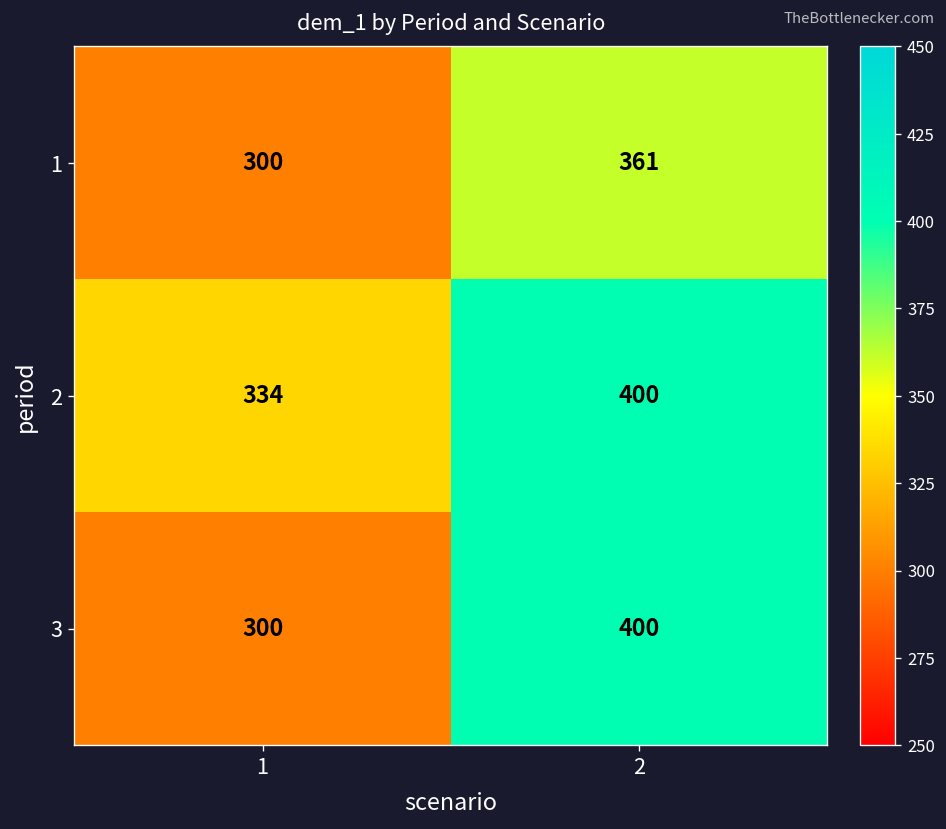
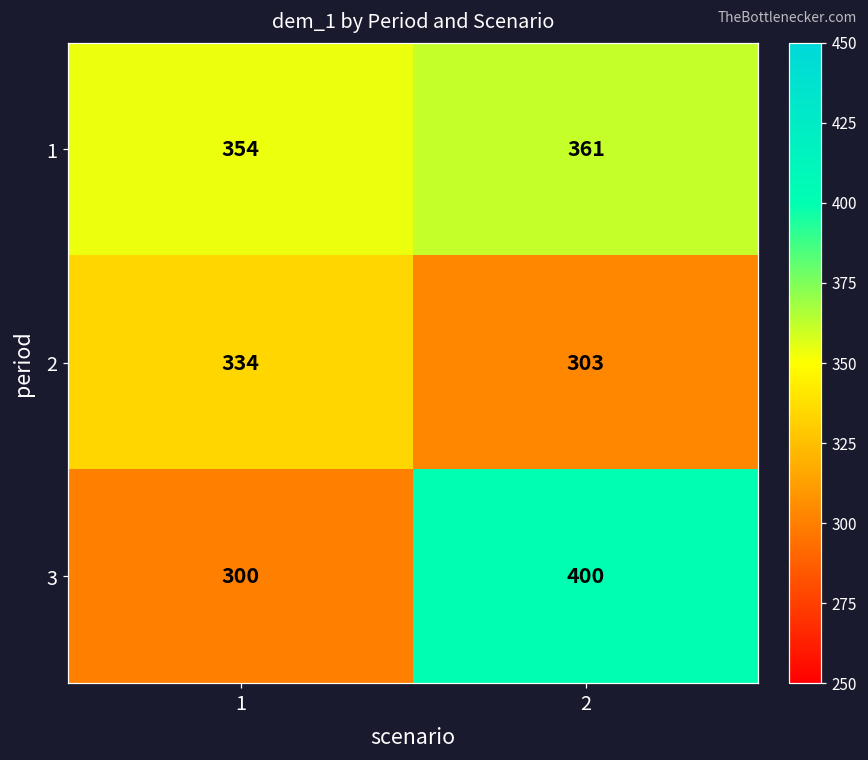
  {
    "1": {
-     "1": 300,
+     "1": 354,
      "2": 361
    },
    "2": {
      "1": 334,
-     "2": 400
+     "2": 303
    },
    "3": {
      "1": 300,
      "2": 400
    }
  }
